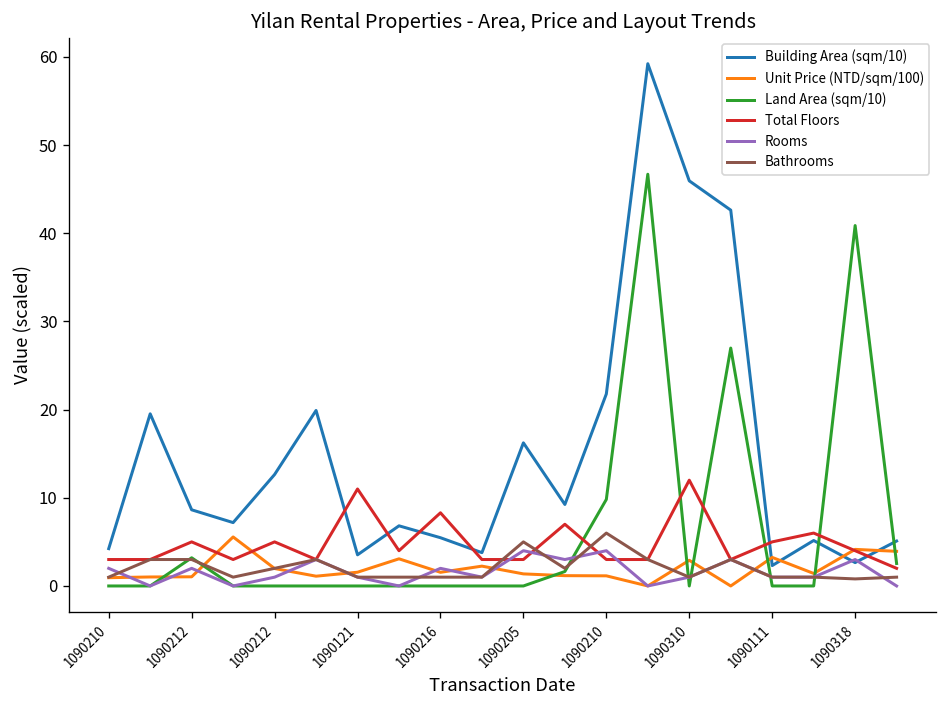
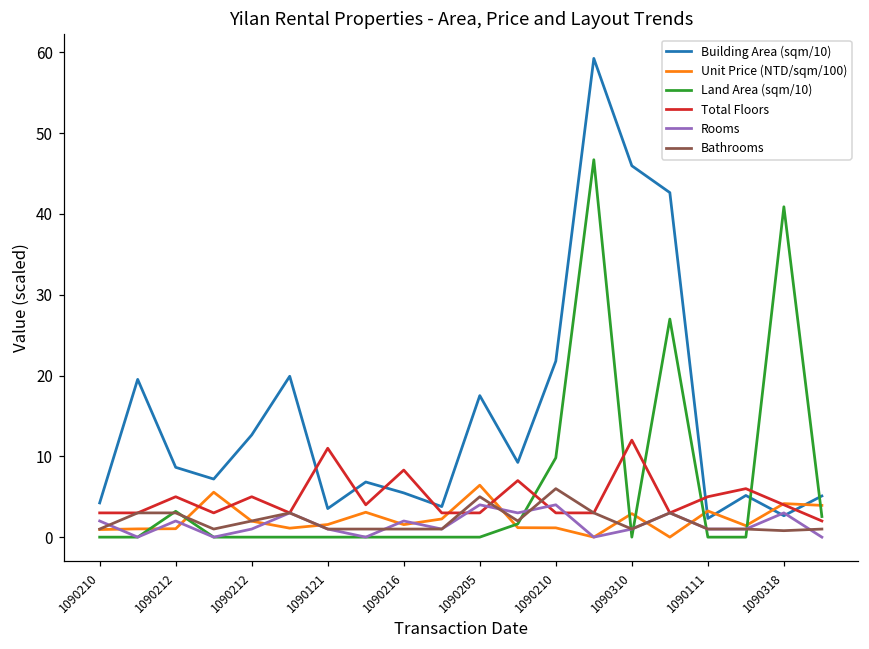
  {
    "Building Area (sqm/10)": {
      "1090121": 4,
      "1090216": 5,
-     "1090205": 16,
+     "1090205": 18,
      "1090310": 46,
      "1090111": 2
    },
    "Unit Price (NTD/sqm/100)": {
      "1090121": 2,
      "1090216": 2,
-     "1090205": 1,
+     "1090205": 6,
      "1090310": 3,
      "1090111": 3
    },
    "Land Area (sqm/10)": {
      "1090121": 0,
      "1090216": 0,
      "1090205": 0,
      "1090310": 0,
      "1090111": 0,
      "1090318": 41
    },
    "Total Floors": {
      "1090121": 11,
      "1090216": 8,
      "1090205": 3,
      "1090310": 12,
      "1090111": 5
    },
    "Rooms": {
      "1090216": 2,
      "1090205": 4
    },
    "Bathrooms": {
      "1090216": 1,
      "1090205": 5,
      "1090318": 1
    }
  }
